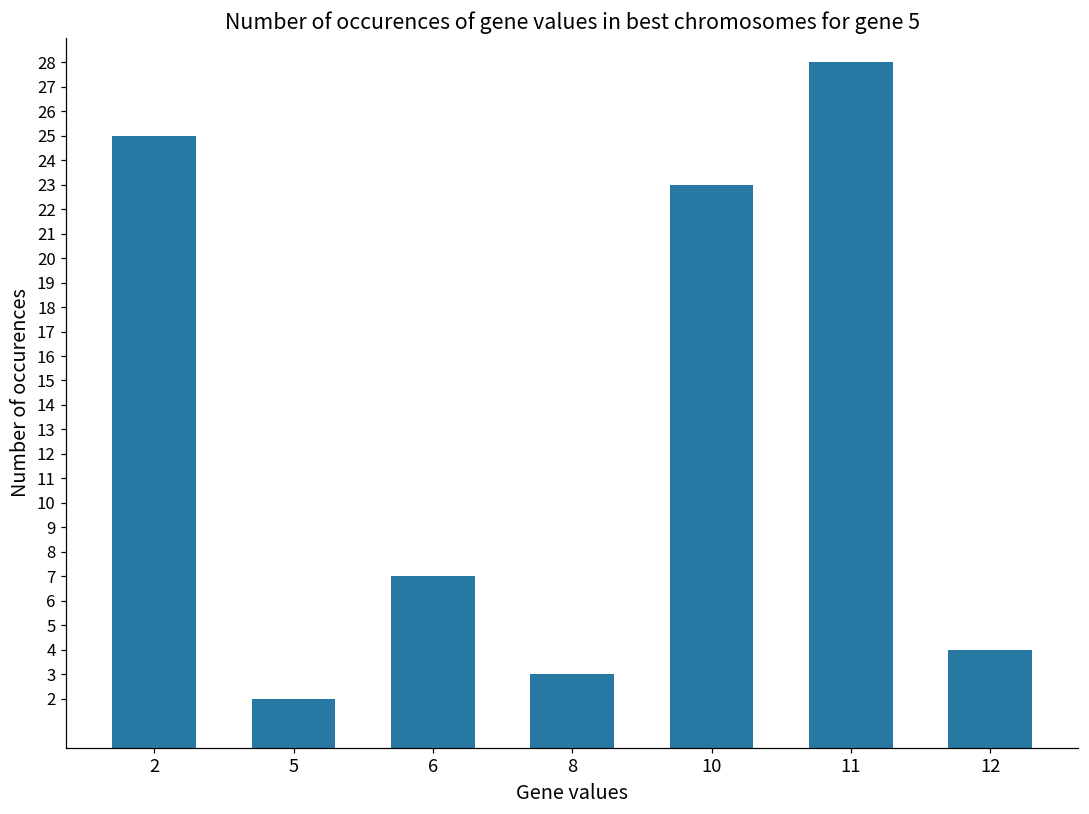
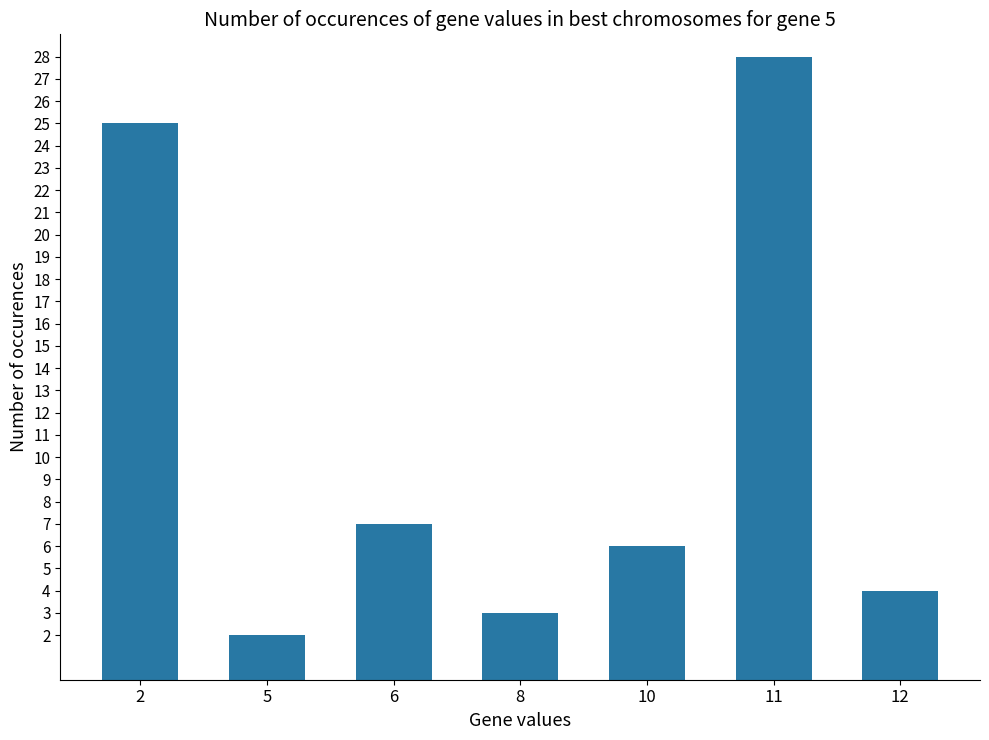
  {
    "2": 25,
    "5": 2,
    "6": 7,
    "8": 3,
-   "10": 23,
+   "10": 6,
    "11": 28,
    "12": 4
  }
